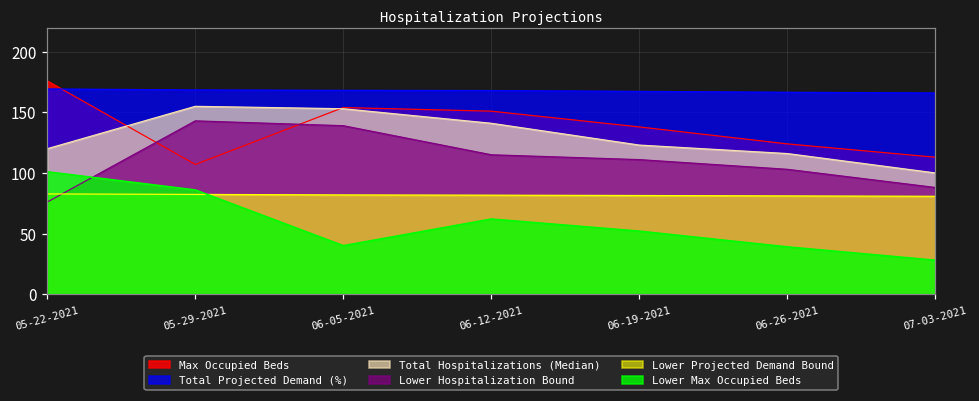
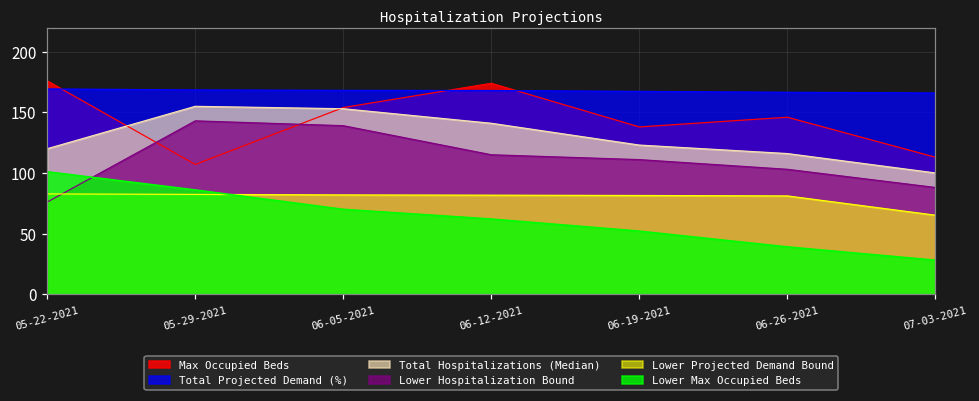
  {
    "Max Occupied Beds": {
      "05-22-2021": 176,
      "05-29-2021": 107,
-     "06-12-2021": 151,
+     "06-12-2021": 174,
      "06-19-2021": 138,
-     "06-26-2021": 124,
+     "06-26-2021": 146,
      "07-03-2021": 113
    },
    "Total Projected Demand (%)": {
      "05-22-2021": 169,
      "05-29-2021": 169,
      "06-05-2021": 168,
      "06-12-2021": 168,
      "06-19-2021": 167,
      "06-26-2021": 167,
      "07-03-2021": 166
    },
    "Total Hospitalizations (Median)": {
      "05-22-2021": 120,
      "05-29-2021": 155,
      "06-12-2021": 141,
      "06-19-2021": 123,
      "06-26-2021": 116,
      "07-03-2021": 100
    },
    "Lower Hospitalization Bound": {
      "05-22-2021": 76,
      "05-29-2021": 143,
      "06-05-2021": 139,
      "06-12-2021": 115,
      "06-19-2021": 111,
      "06-26-2021": 103,
      "07-03-2021": 88
    },
    "Lower Projected Demand Bound": {
      "05-22-2021": 83,
      "05-29-2021": 82,
      "06-05-2021": 82,
      "06-12-2021": 82,
      "06-19-2021": 81,
      "06-26-2021": 81,
-     "07-03-2021": 81
+     "07-03-2021": 65
    },
    "Lower Max Occupied Beds": {
      "05-22-2021": 101,
      "05-29-2021": 86,
-     "06-05-2021": 40,
+     "06-05-2021": 70,
      "06-12-2021": 62,
      "06-19-2021": 52,
      "06-26-2021": 39,
      "07-03-2021": 28
    }
  }
